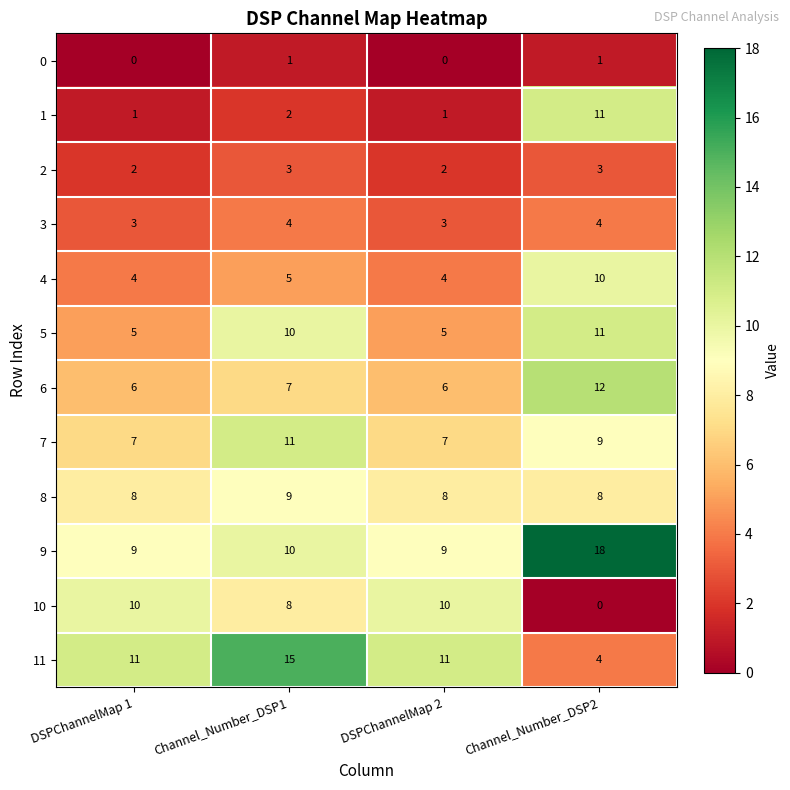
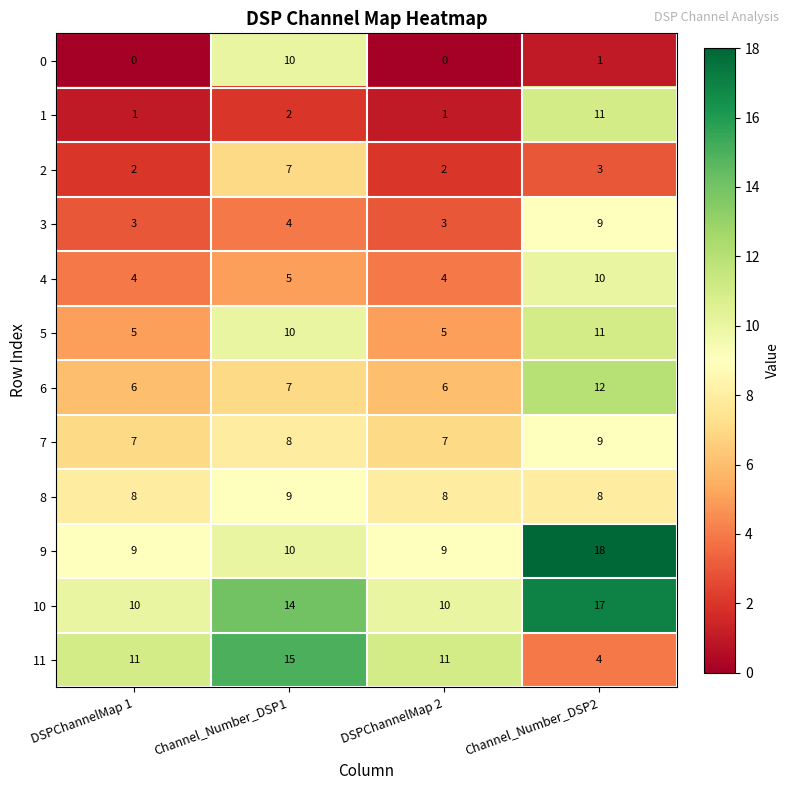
  {
    "0": {
      "DSPChannelMap 1": 0,
-     "Channel_Number_DSP1": 1,
+     "Channel_Number_DSP1": 10,
      "DSPChannelMap 2": 0,
      "Channel_Number_DSP2": 1
    },
    "1": {
      "DSPChannelMap 1": 1,
      "Channel_Number_DSP1": 2,
      "DSPChannelMap 2": 1,
      "Channel_Number_DSP2": 11
    },
    "2": {
      "DSPChannelMap 1": 2,
-     "Channel_Number_DSP1": 3,
+     "Channel_Number_DSP1": 7,
      "DSPChannelMap 2": 2,
      "Channel_Number_DSP2": 3
    },
    "3": {
      "DSPChannelMap 1": 3,
      "Channel_Number_DSP1": 4,
      "DSPChannelMap 2": 3,
-     "Channel_Number_DSP2": 4
+     "Channel_Number_DSP2": 9
    },
    "4": {
      "DSPChannelMap 1": 4,
      "Channel_Number_DSP1": 5,
      "DSPChannelMap 2": 4,
      "Channel_Number_DSP2": 10
    },
    "5": {
      "DSPChannelMap 1": 5,
      "Channel_Number_DSP1": 10,
      "DSPChannelMap 2": 5,
      "Channel_Number_DSP2": 11
    },
    "6": {
      "DSPChannelMap 1": 6,
      "Channel_Number_DSP1": 7,
      "DSPChannelMap 2": 6,
      "Channel_Number_DSP2": 12
    },
    "7": {
      "DSPChannelMap 1": 7,
-     "Channel_Number_DSP1": 11,
+     "Channel_Number_DSP1": 8,
      "DSPChannelMap 2": 7,
      "Channel_Number_DSP2": 9
    },
    "8": {
      "DSPChannelMap 1": 8,
      "Channel_Number_DSP1": 9,
      "DSPChannelMap 2": 8,
      "Channel_Number_DSP2": 8
    },
    "9": {
      "DSPChannelMap 1": 9,
      "Channel_Number_DSP1": 10,
      "DSPChannelMap 2": 9,
      "Channel_Number_DSP2": 18
    },
    "10": {
      "DSPChannelMap 1": 10,
-     "Channel_Number_DSP1": 8,
+     "Channel_Number_DSP1": 14,
      "DSPChannelMap 2": 10,
-     "Channel_Number_DSP2": 0
+     "Channel_Number_DSP2": 17
    },
    "11": {
      "DSPChannelMap 1": 11,
      "Channel_Number_DSP1": 15,
      "DSPChannelMap 2": 11,
      "Channel_Number_DSP2": 4
    }
  }
